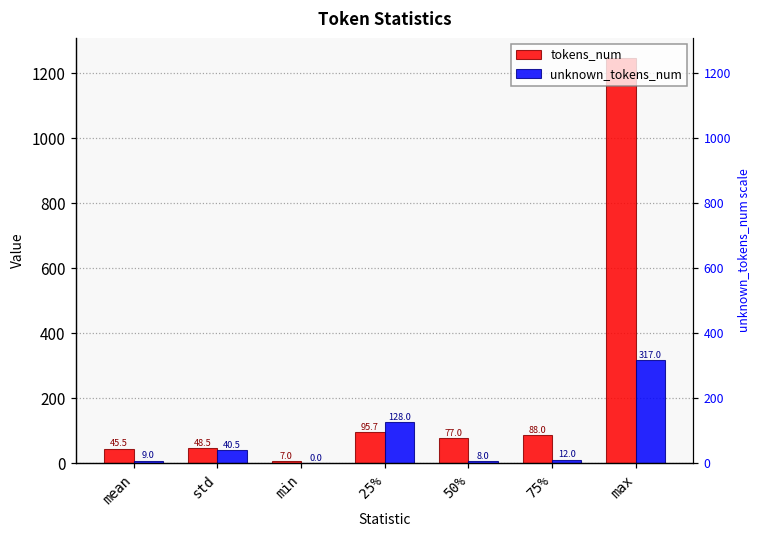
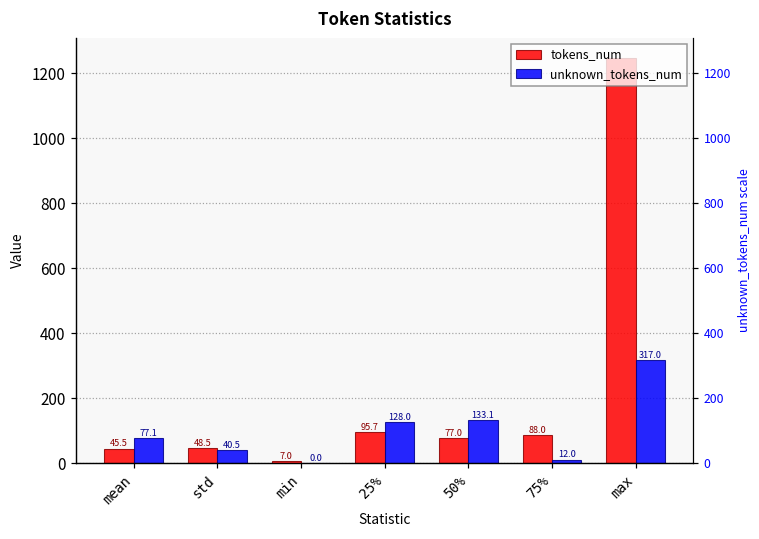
  {
    "tokens_num": {
      "mean": 45.5,
      "std": 48.5,
      "min": 7.0,
      "25%": 95.7,
      "50%": 77.0,
      "75%": 88.0
    },
    "unknown_tokens_num": {
-     "mean": 9.0,
+     "mean": 77.1,
      "std": 40.5,
      "min": 0.0,
      "25%": 128.0,
-     "50%": 8.0,
+     "50%": 133.1,
      "75%": 12.0,
      "max": 317.0
    }
  }
